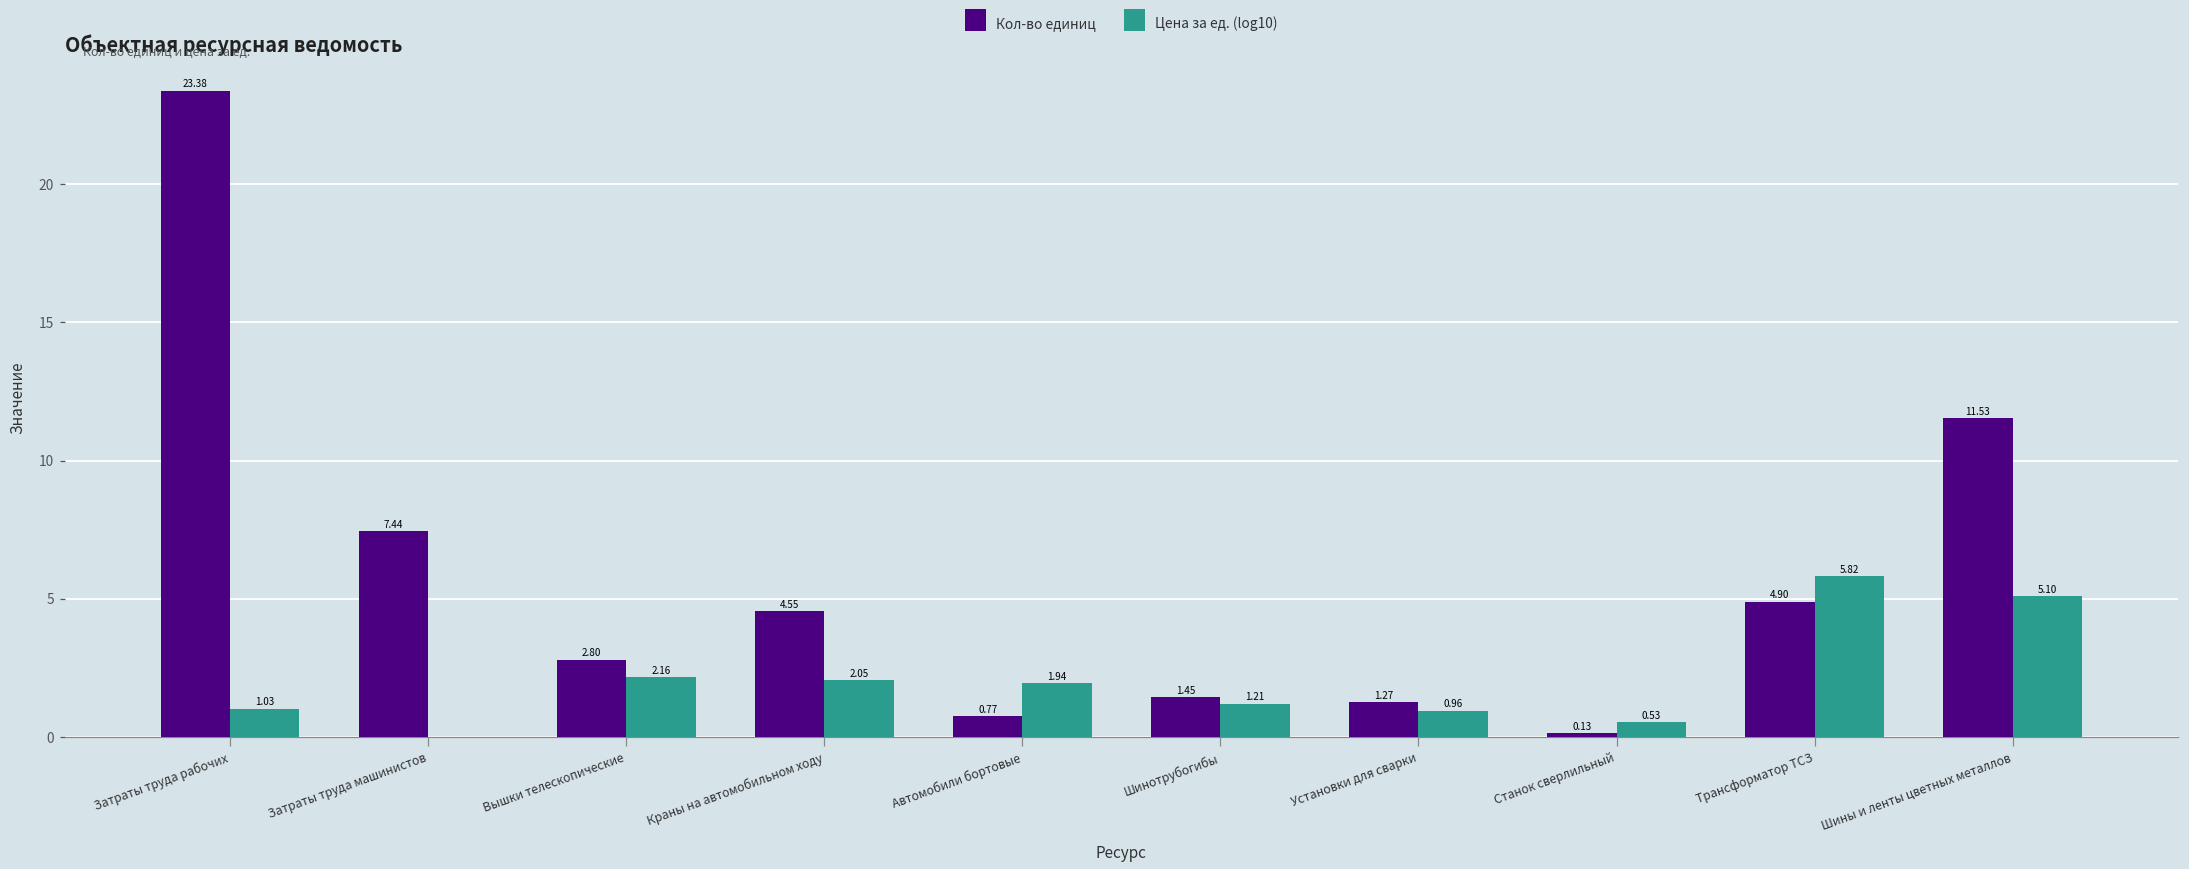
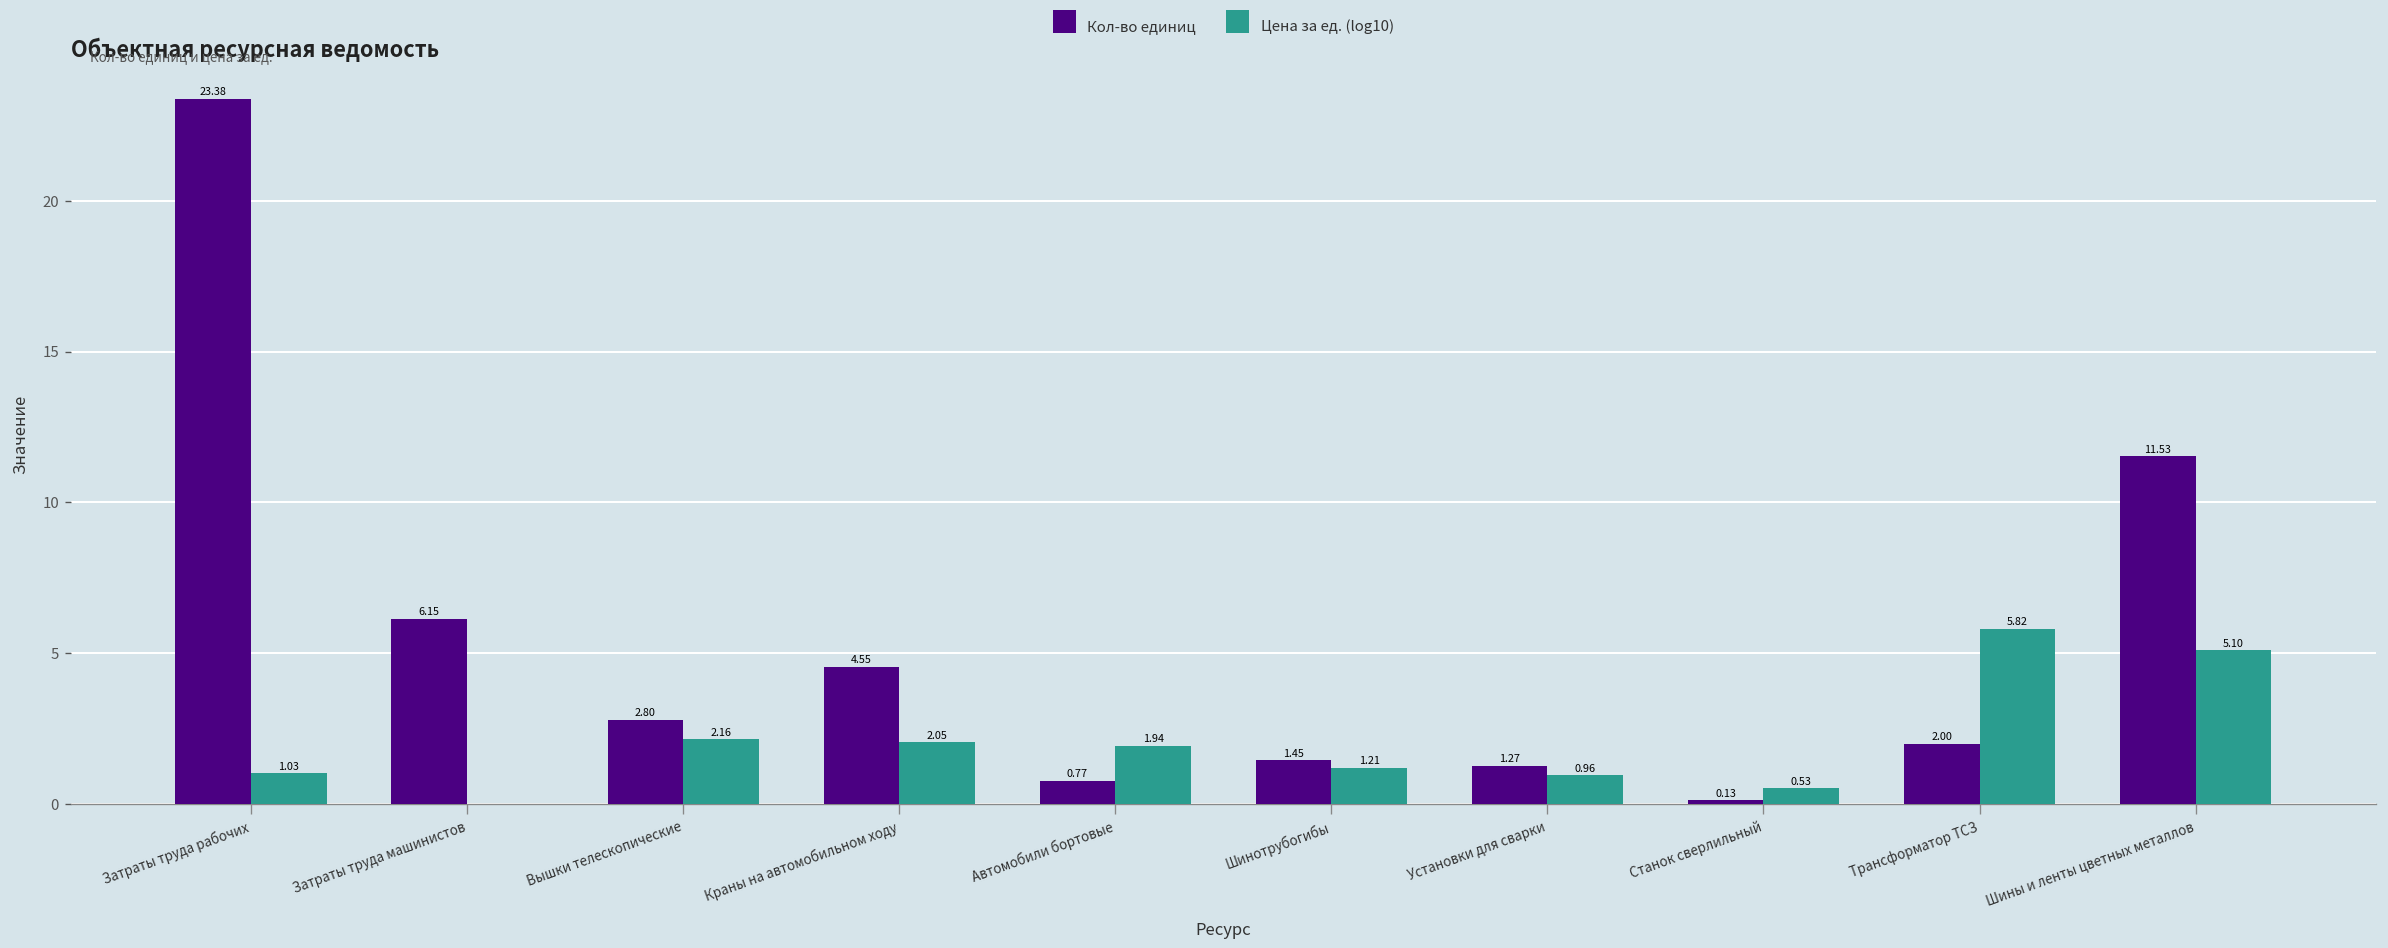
  {
    "Кол-во единиц": {
      "Затраты труда рабочих": 23.38,
-     "Затраты труда машинистов": 7.44,
+     "Затраты труда машинистов": 6.15,
      "Вышки телескопические": 2.80,
      "Краны на автомобильном ходу": 4.55,
      "Автомобили бортовые": 0.77,
      "Шинотрубогибы": 1.45,
      "Установки для сварки": 1.27,
      "Станок сверлильный": 0.13,
-     "Трансформатор ТСЗ": 4.90,
+     "Трансформатор ТСЗ": 2.00,
      "Шины и ленты цветных металлов": 11.53
    },
    "Цена за ед. (log10)": {
      "Затраты труда рабочих": 1.03,
      "Вышки телескопические": 2.16,
      "Краны на автомобильном ходу": 2.05,
      "Автомобили бортовые": 1.94,
      "Шинотрубогибы": 1.21,
      "Установки для сварки": 0.96,
      "Станок сверлильный": 0.53,
      "Трансформатор ТСЗ": 5.82,
      "Шины и ленты цветных металлов": 5.10
    }
  }
